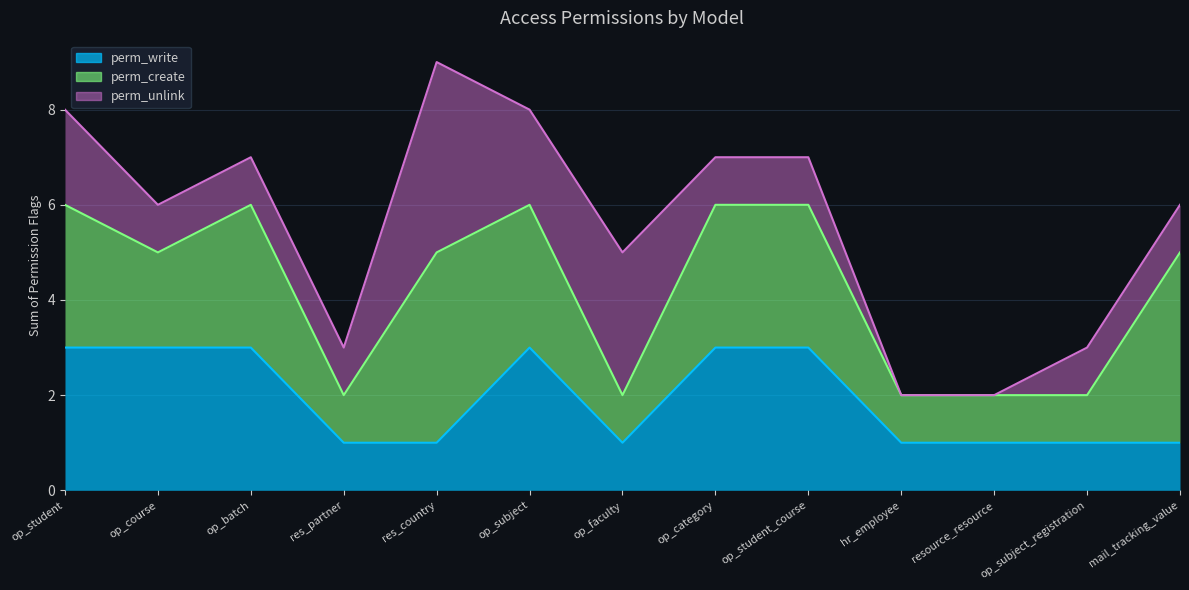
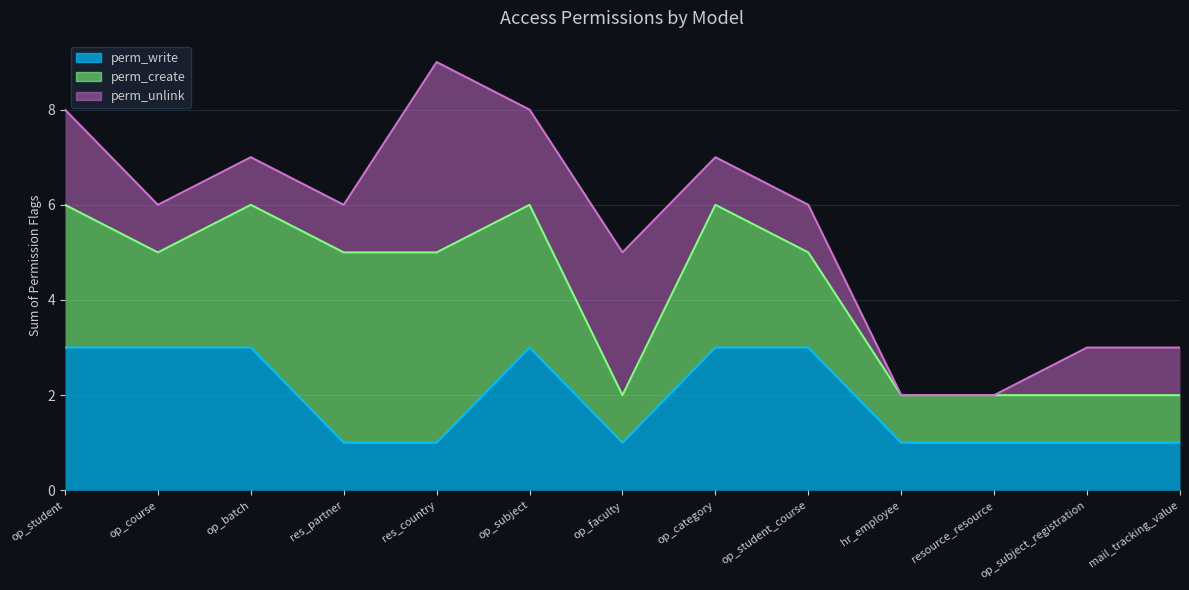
  {
    "perm_write": {
      "op_student": 3,
      "op_course": 3,
      "op_batch": 3,
      "res_partner": 1,
      "res_country": 1,
      "op_subject": 3,
      "op_faculty": 1,
      "op_category": 3,
      "op_student_course": 3,
      "hr_employee": 1,
      "resource_resource": 1,
      "op_subject_registration": 1,
      "mail_tracking_value": 1
    },
    "perm_create": {
      "op_student": 3,
      "op_course": 2,
      "op_batch": 3,
-     "res_partner": 1,
+     "res_partner": 4,
      "res_country": 4,
      "op_subject": 3,
      "op_faculty": 1,
      "op_category": 3,
-     "op_student_course": 3,
+     "op_student_course": 2,
      "op_subject_registration": 1,
-     "mail_tracking_value": 4
+     "mail_tracking_value": 1
    },
    "perm_unlink": {
      "op_student": 2,
      "op_course": 1,
      "op_batch": 1,
      "res_partner": 1,
      "res_country": 4,
      "op_subject": 2,
      "op_faculty": 3,
      "op_category": 1,
      "op_student_course": 1,
      "op_subject_registration": 1,
      "mail_tracking_value": 1
    }
  }
